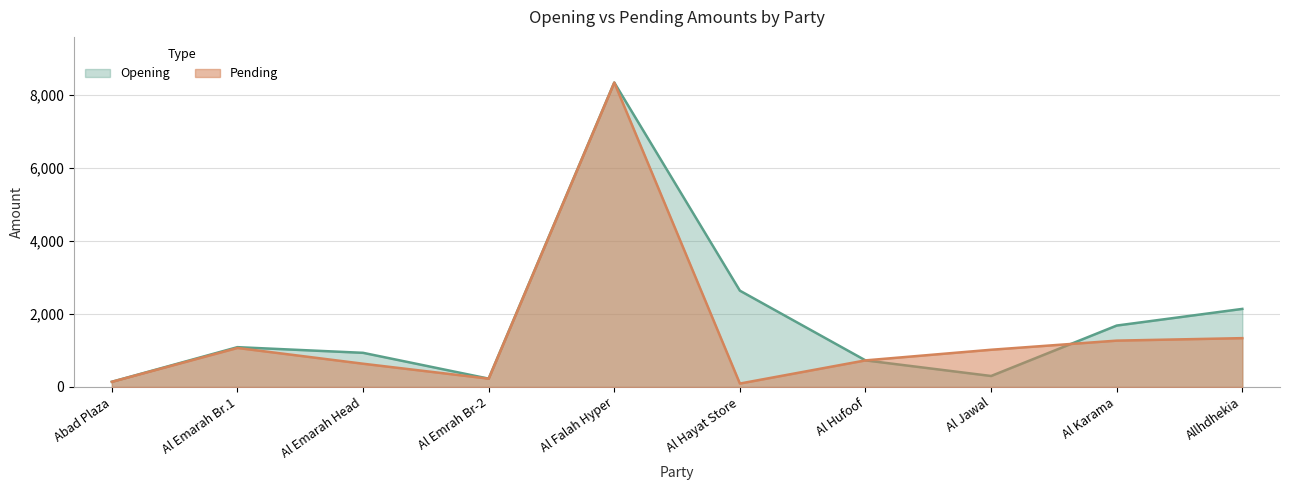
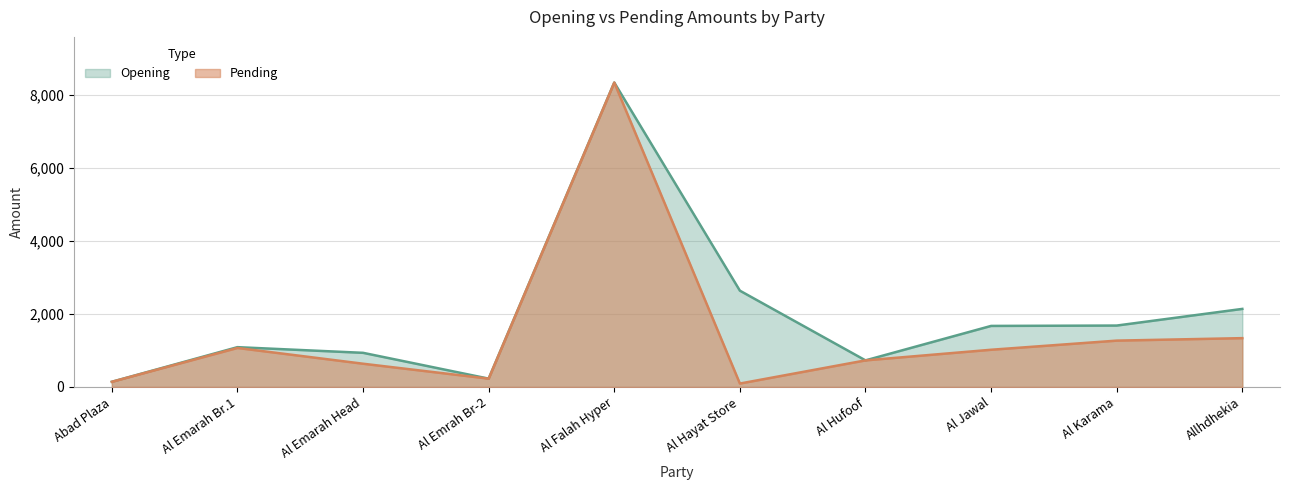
  {
    "Opening": {
      "Al Emarah Head": "900",
      "Al Hayat Store": "2,600",
-     "Al Jawal": "300",
+     "Al Jawal": "1,700",
      "Al Karama": "1,700",
      "Allhdhekia": "2,100"
    },
    "Pending": {
      "Al Emarah Head": "600",
      "Al Hayat Store": "100",
      "Al Jawal": "1,000",
      "Al Karama": "1,300",
      "Allhdhekia": "1,300"
    }
  }
